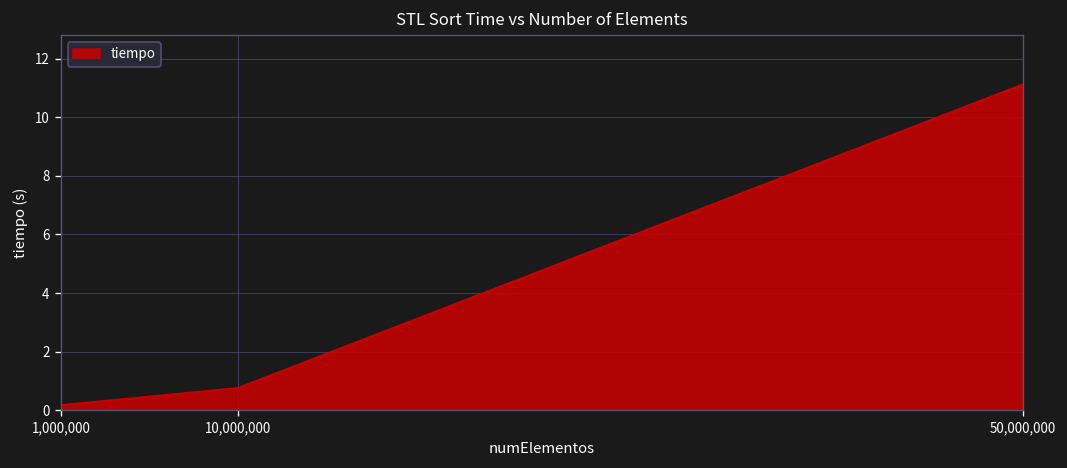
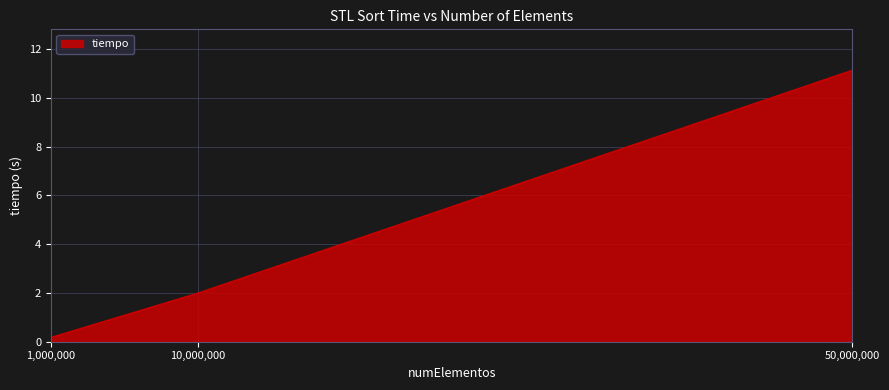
  {
    "1,000,000": 0.2,
-   "10,000,000": 0.8,
+   "10,000,000": 2.0,
    "50,000,000": 11.1
  }
